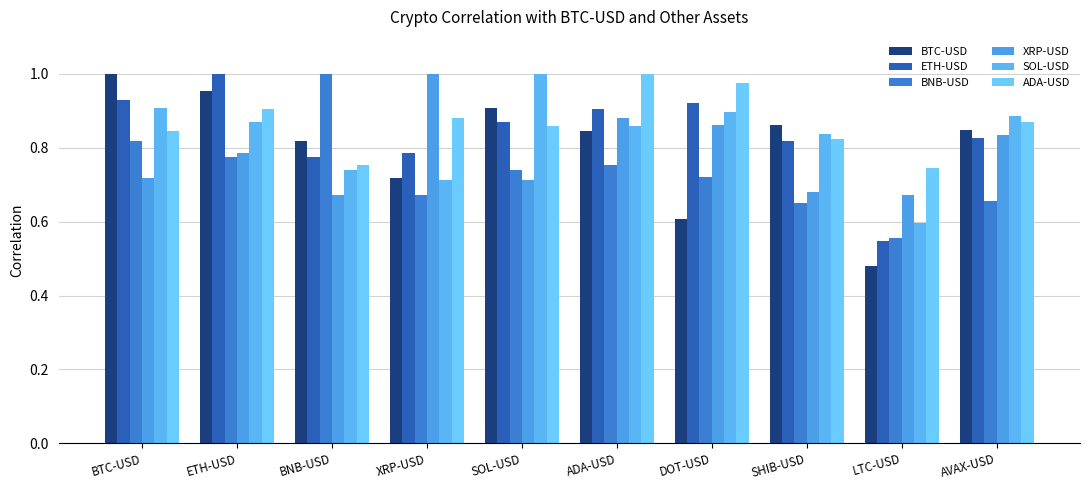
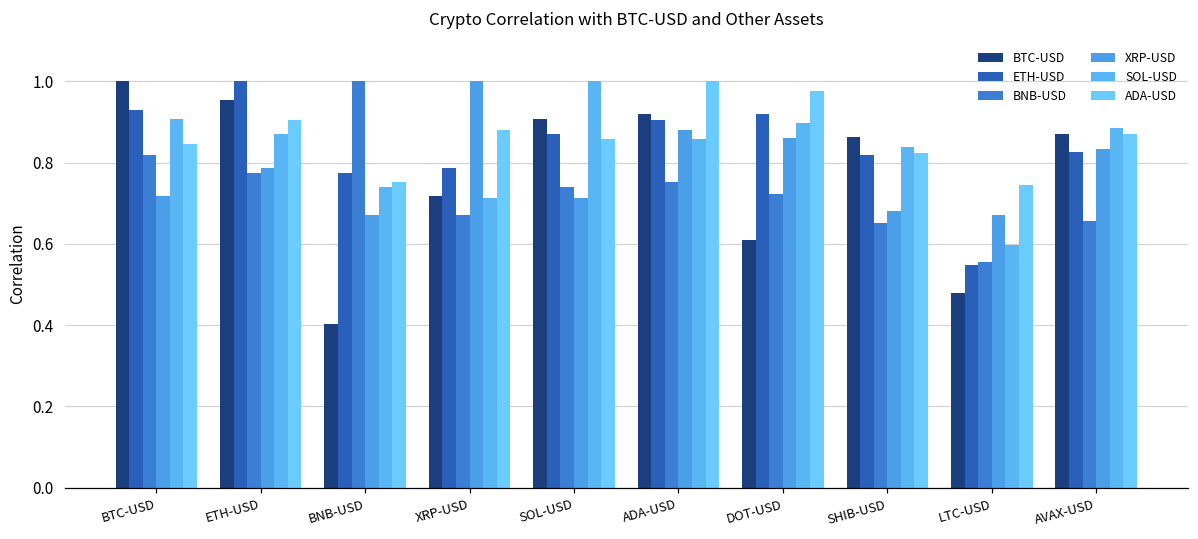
  {
    "BTC-USD": {
      "BTC-USD": 1.00,
      "ETH-USD": 0.95,
-     "BNB-USD": 0.82,
+     "BNB-USD": 0.40,
      "XRP-USD": 0.72,
      "SOL-USD": 0.91,
-     "ADA-USD": 0.85,
+     "ADA-USD": 0.92,
      "DOT-USD": 0.61,
      "SHIB-USD": 0.86,
      "LTC-USD": 0.48,
-     "AVAX-USD": 0.85
+     "AVAX-USD": 0.87
    }
  }
